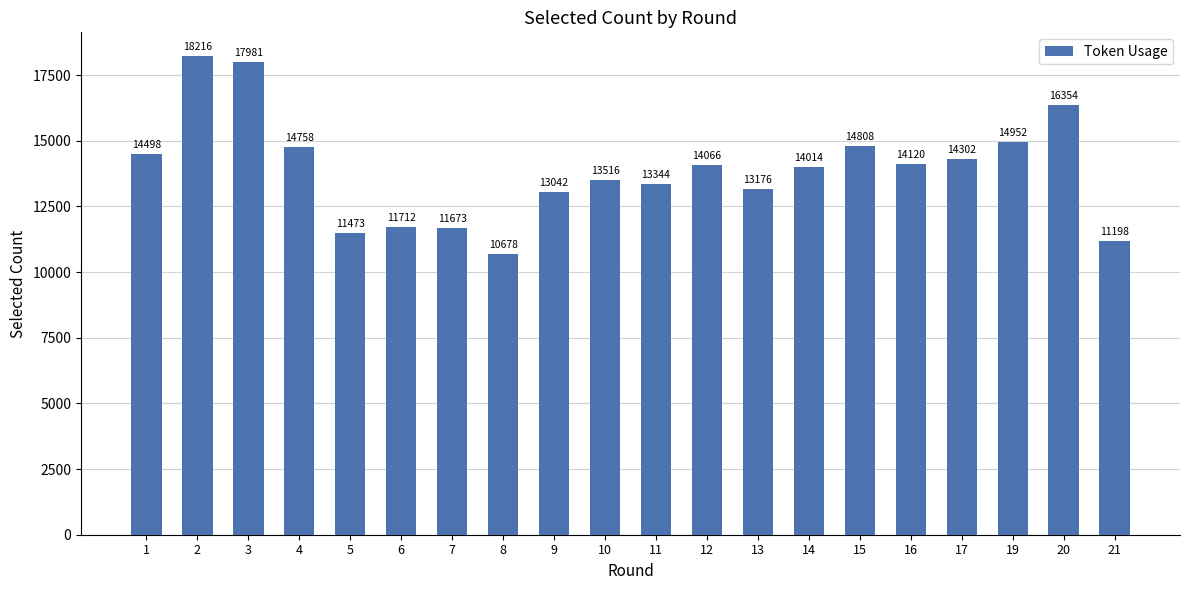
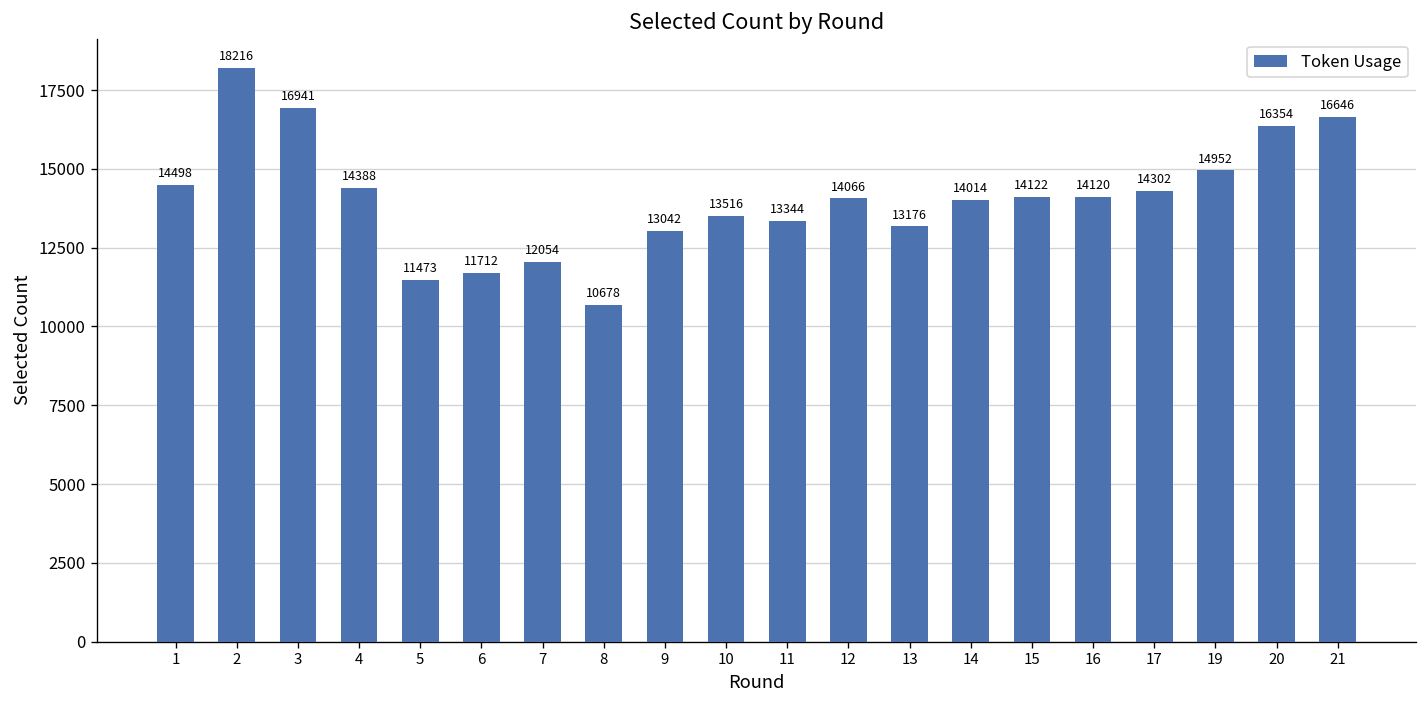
  {
    "1": 14498,
    "2": 18216,
-   "3": 17981,
-   "4": 14758,
+   "3": 16941,
+   "4": 14388,
    "5": 11473,
    "6": 11712,
-   "7": 11673,
+   "7": 12054,
    "8": 10678,
    "9": 13042,
    "10": 13516,
    "11": 13344,
    "12": 14066,
    "13": 13176,
    "14": 14014,
-   "15": 14808,
+   "15": 14122,
    "16": 14120,
    "17": 14302,
    "19": 14952,
    "20": 16354,
-   "21": 11198
+   "21": 16646
  }
